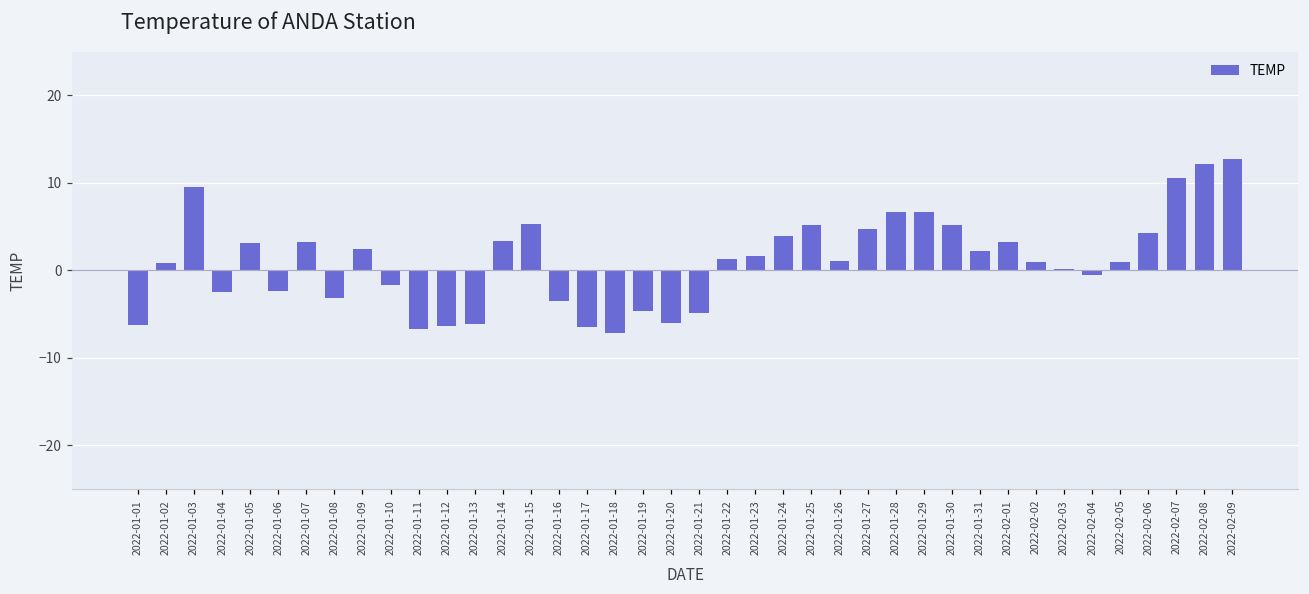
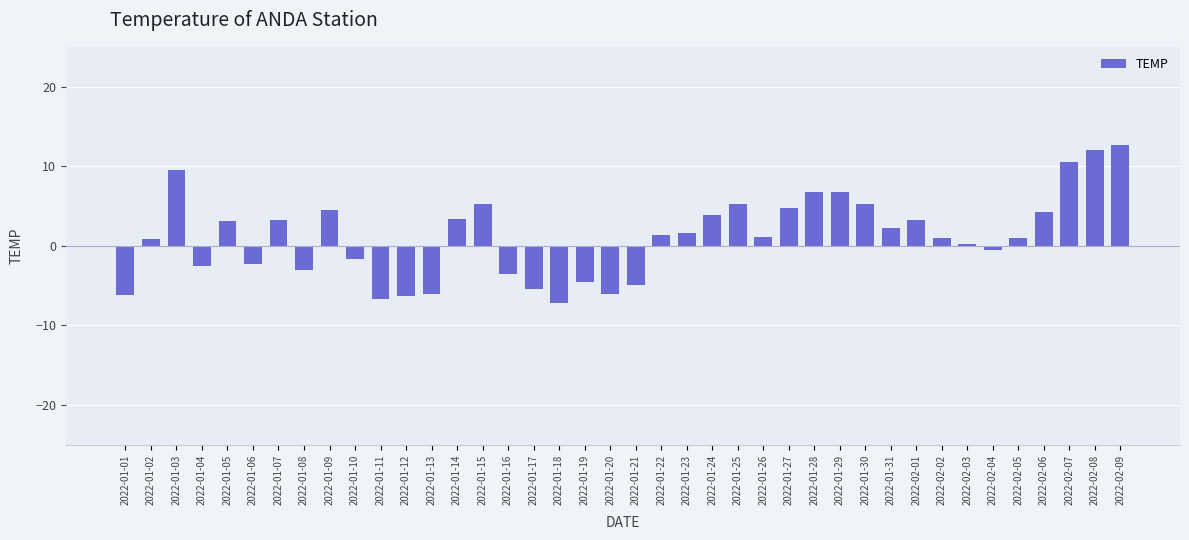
  {
    "2022-01-01": -6,
    "2022-01-02": 1,
    "2022-01-03": 10,
    "2022-01-04": -3,
    "2022-01-05": 3,
    "2022-01-06": -2,
    "2022-01-07": 3,
    "2022-01-08": -3,
-   "2022-01-09": 3,
+   "2022-01-09": 5,
    "2022-01-10": -2,
    "2022-01-11": -7,
    "2022-01-12": -6,
    "2022-01-13": -6,
    "2022-01-14": 3,
    "2022-01-15": 5,
    "2022-01-16": -4,
-   "2022-01-17": -7,
+   "2022-01-17": -5,
    "2022-01-18": -7,
    "2022-01-19": -5,
    "2022-01-20": -6,
    "2022-01-21": -5,
    "2022-01-22": 1,
    "2022-01-23": 2,
    "2022-01-24": 4,
    "2022-01-25": 5,
    "2022-01-26": 1,
    "2022-01-27": 5,
    "2022-01-28": 7,
    "2022-01-29": 7,
    "2022-01-30": 5,
    "2022-01-31": 2,
    "2022-02-01": 3,
    "2022-02-02": 1,
    "2022-02-04": -1,
    "2022-02-05": 1,
    "2022-02-06": 4,
    "2022-02-07": 11,
    "2022-02-08": 12,
    "2022-02-09": 13
  }
